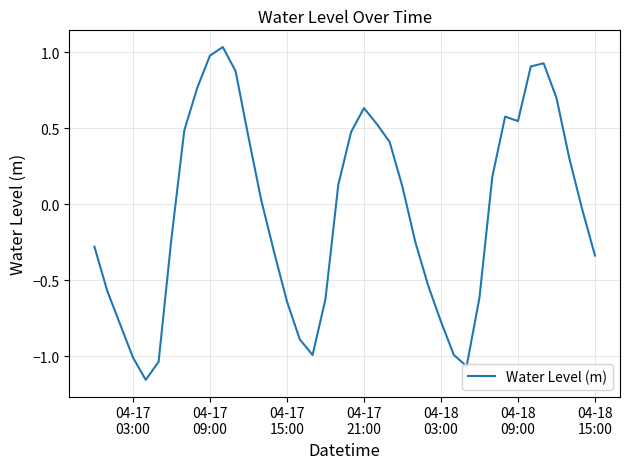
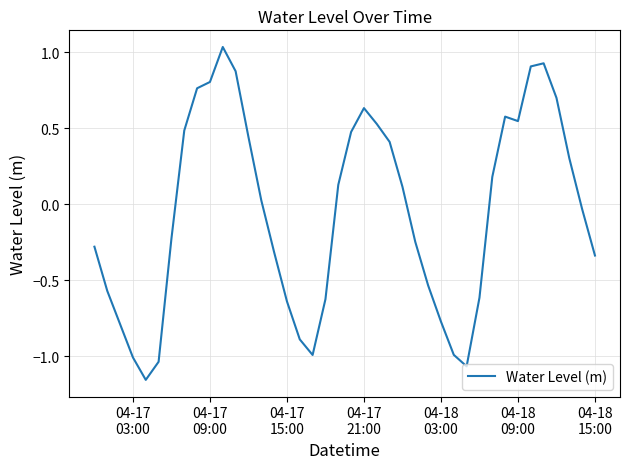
  {
    "04-17 03:00": -1.01,
-   "04-17 09:00": 0.98,
+   "04-17 09:00": 0.80,
    "04-17 15:00": -0.64,
    "04-17 21:00": 0.63,
    "04-18 03:00": -0.77,
    "04-18 09:00": 0.55,
    "04-18 15:00": -0.34
  }
